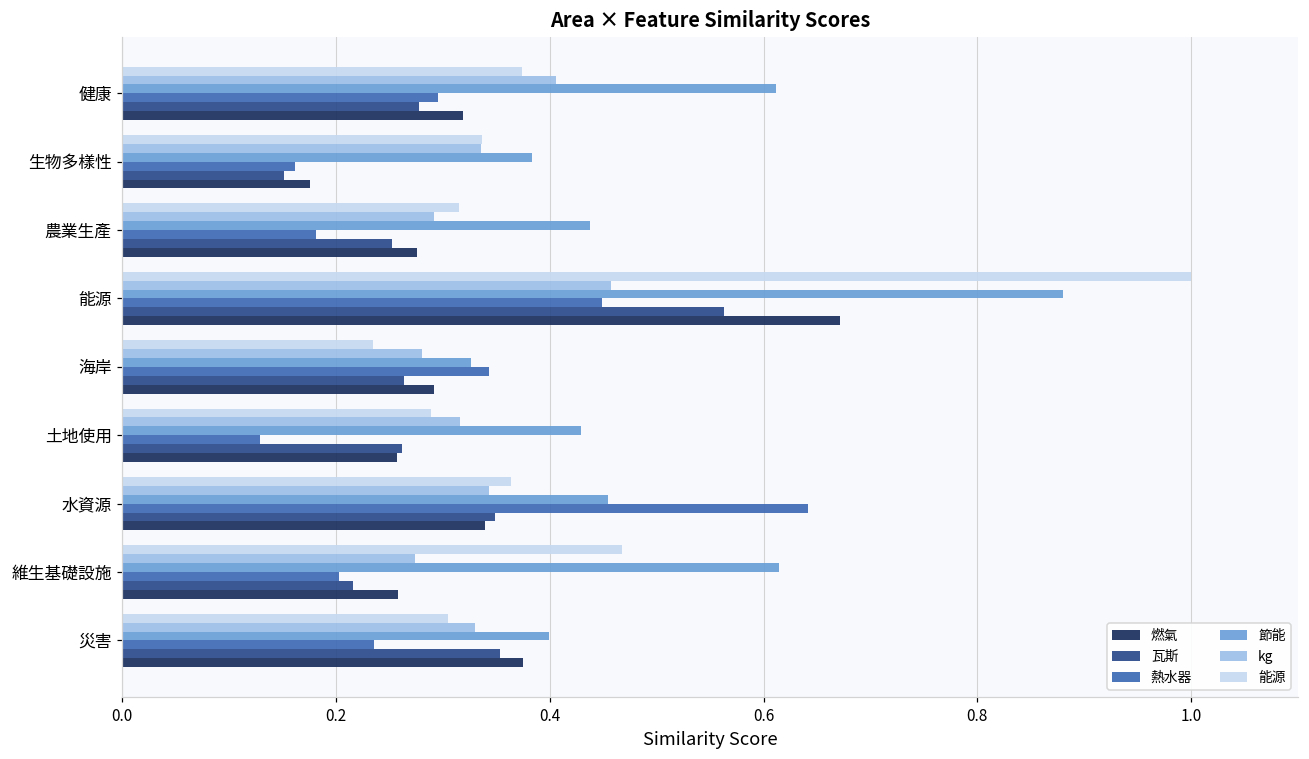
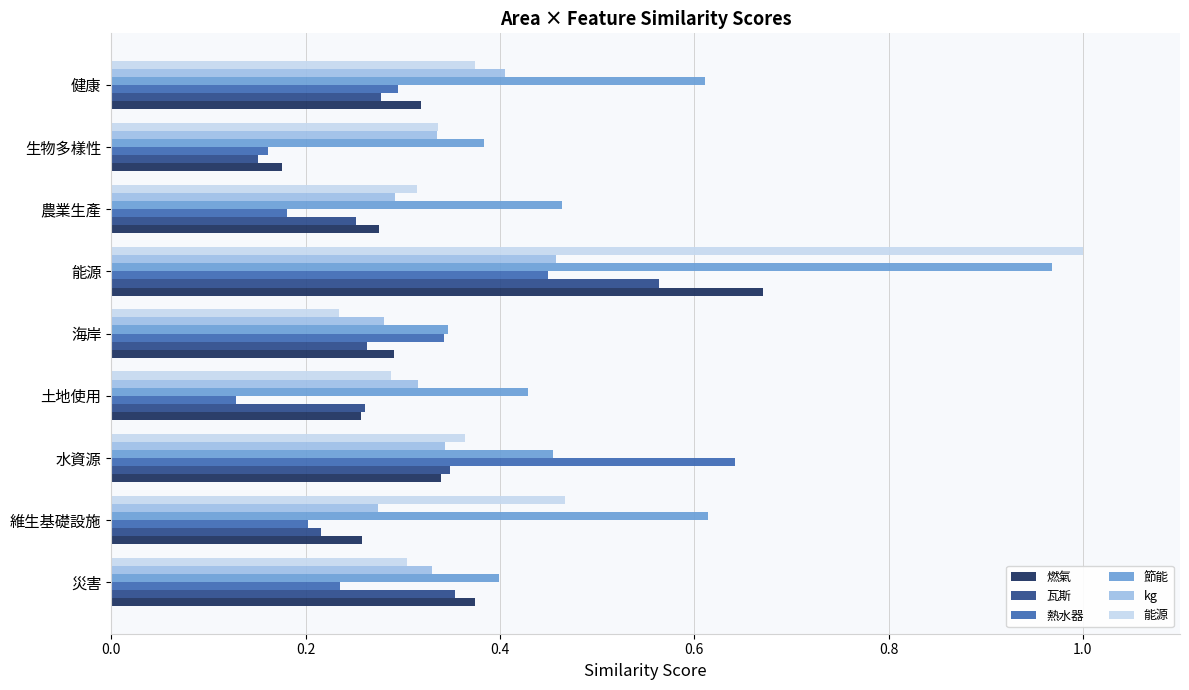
  {
    "節能": {
      "健康": 0.61,
      "生物多樣性": 0.38,
-     "農業生產": 0.44,
-     "能源": 0.88,
-     "海岸": 0.33,
+     "農業生產": 0.46,
+     "能源": 0.97,
+     "海岸": 0.35,
      "土地使用": 0.43,
      "水資源": 0.45,
      "維生基礎設施": 0.61,
      "災害": 0.40
    }
  }
